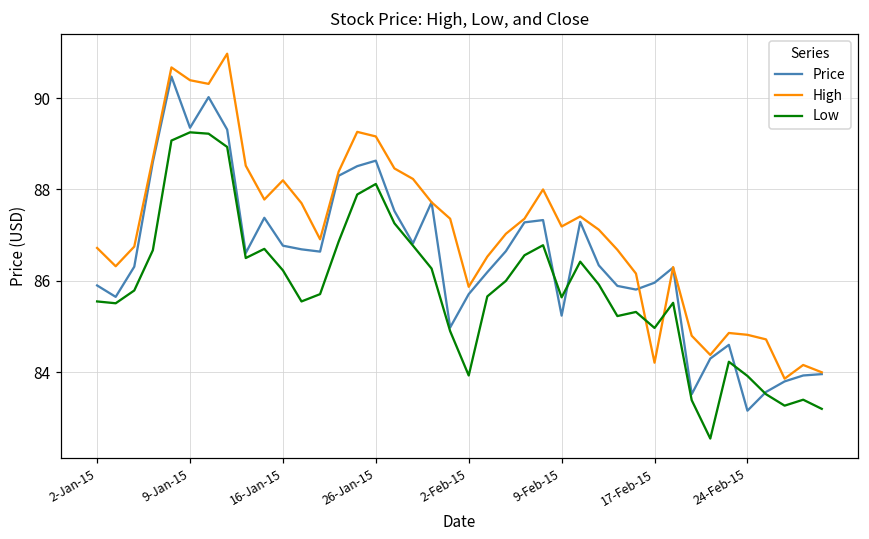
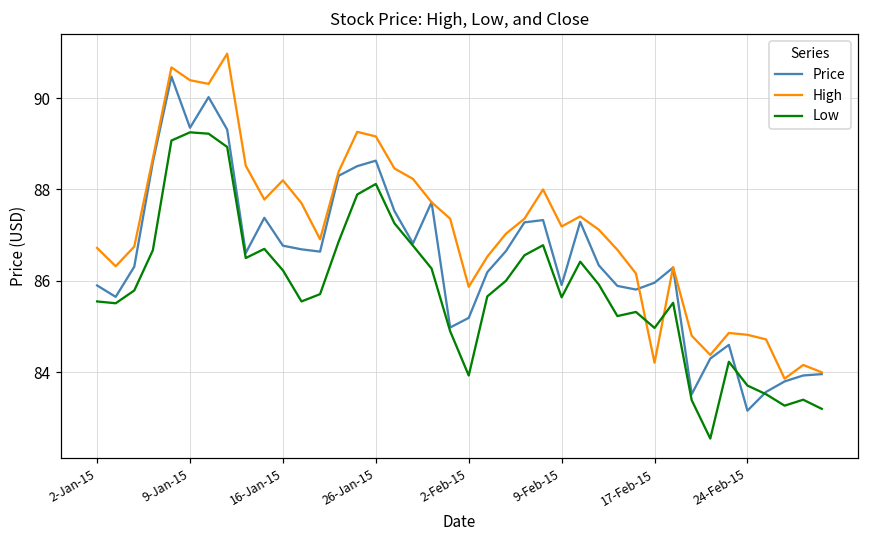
  {
    "Price": {
      "2-Jan-15": 85.9,
      "9-Jan-15": 89.4,
      "16-Jan-15": 86.8,
      "26-Jan-15": 88.6,
-     "2-Feb-15": 85.7,
-     "9-Feb-15": 85.2,
+     "2-Feb-15": 85.2,
+     "9-Feb-15": 85.9,
      "17-Feb-15": 86.0,
      "24-Feb-15": 83.2
    },
    "High": {
      "2-Jan-15": 86.7,
      "9-Jan-15": 90.4,
      "16-Jan-15": 88.2,
      "26-Jan-15": 89.2,
      "2-Feb-15": 85.9,
      "9-Feb-15": 87.2,
      "17-Feb-15": 84.2,
      "24-Feb-15": 84.8
    },
    "Low": {
      "2-Jan-15": 85.6,
      "9-Jan-15": 89.3,
      "16-Jan-15": 86.2,
      "26-Jan-15": 88.1,
      "2-Feb-15": 83.9,
      "9-Feb-15": 85.6,
      "17-Feb-15": 85.0,
-     "24-Feb-15": 83.9
+     "24-Feb-15": 83.7
    }
  }
